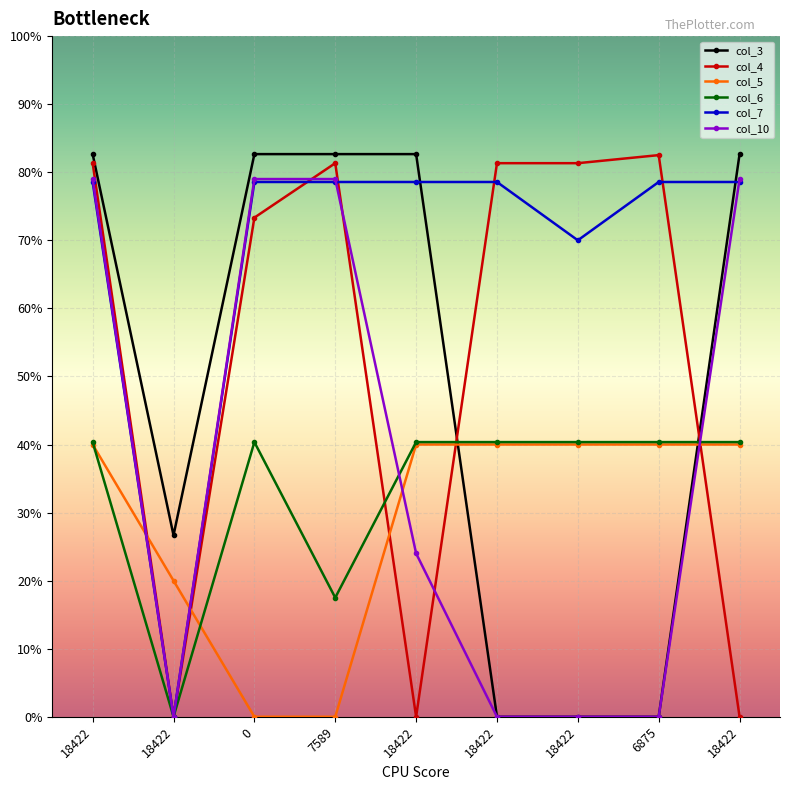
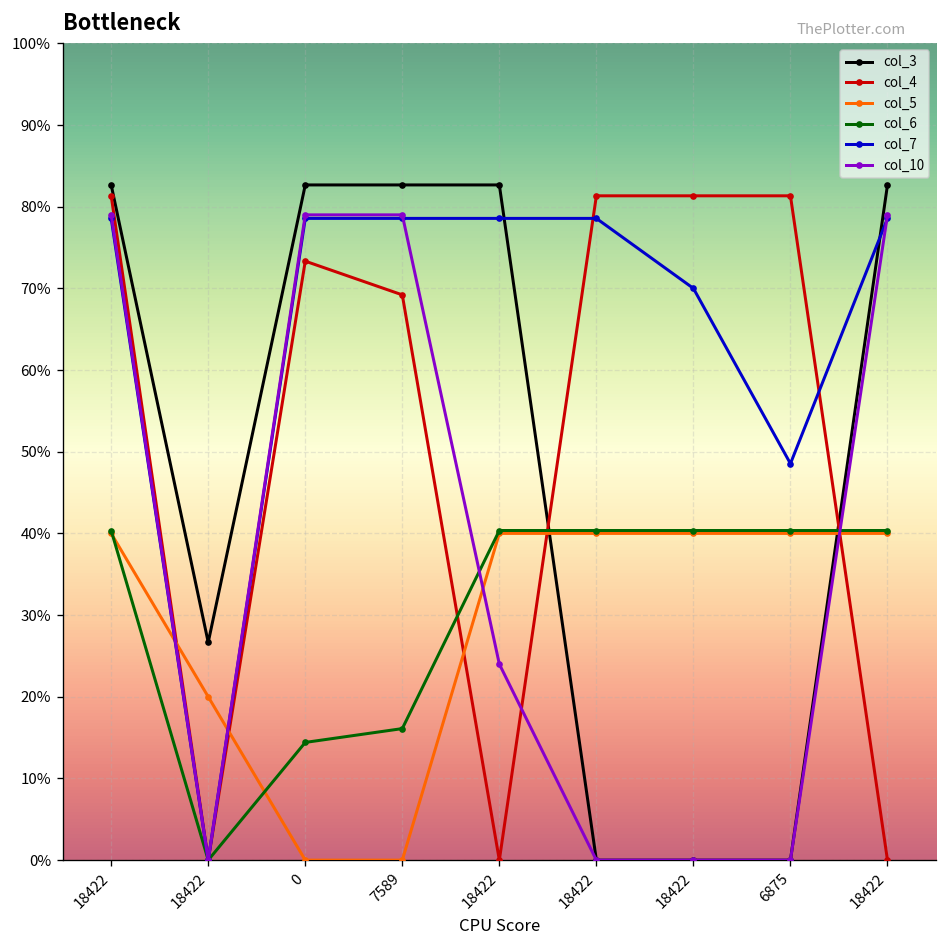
  {
    "col_3": {
      "0": "83%",
      "7589": "83%"
    },
    "col_4": {
      "0": "73%",
-     "7589": "81%",
-     "6875": "83%"
+     "7589": "69%",
+     "6875": "81%"
    },
    "col_5": {
      "0": "0%",
      "7589": "0%"
    },
    "col_6": {
-     "0": "40%",
-     "7589": "18%"
+     "0": "14%",
+     "7589": "16%"
    },
    "col_7": {
      "0": "79%",
      "7589": "79%",
-     "6875": "79%"
+     "6875": "49%"
    },
    "col_10": {
      "0": "79%",
      "7589": "79%"
    }
  }
